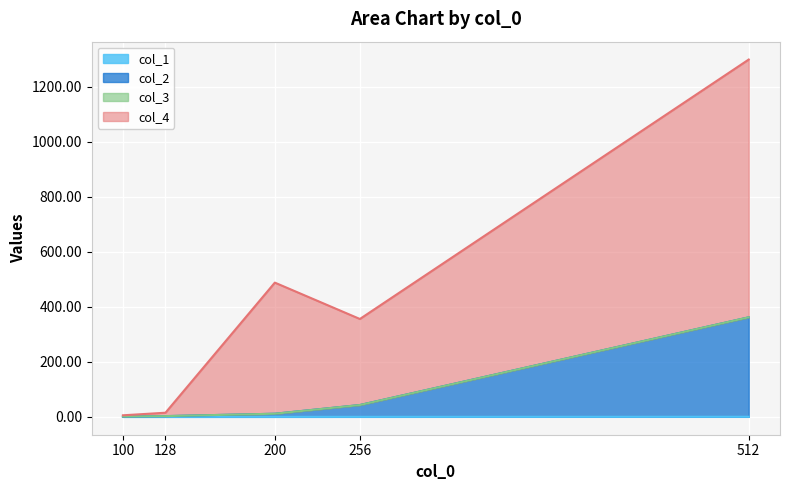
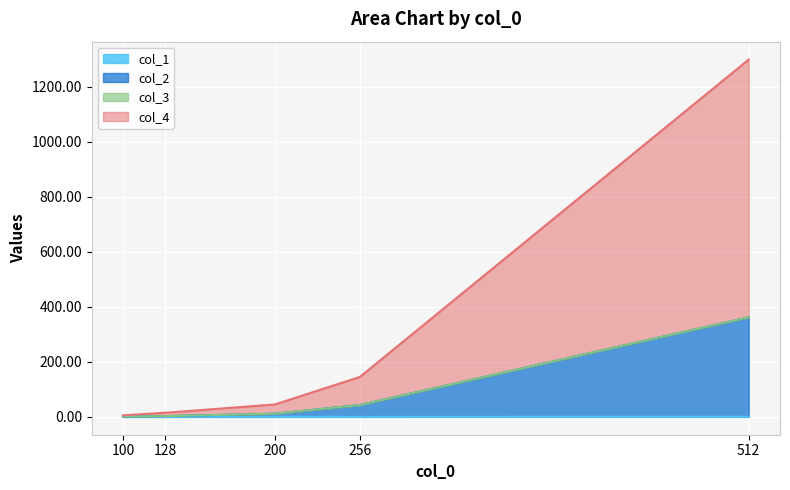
  {
    "col_1": {
      "200": 0,
      "256": 0,
      "512": 0
    },
    "col_3": {
      "200": 10,
      "256": 40,
      "512": 360
    },
    "col_4": {
      "128": 10,
-     "200": 480,
-     "256": 310,
+     "200": 30,
+     "256": 100,
      "512": 940
    }
  }
